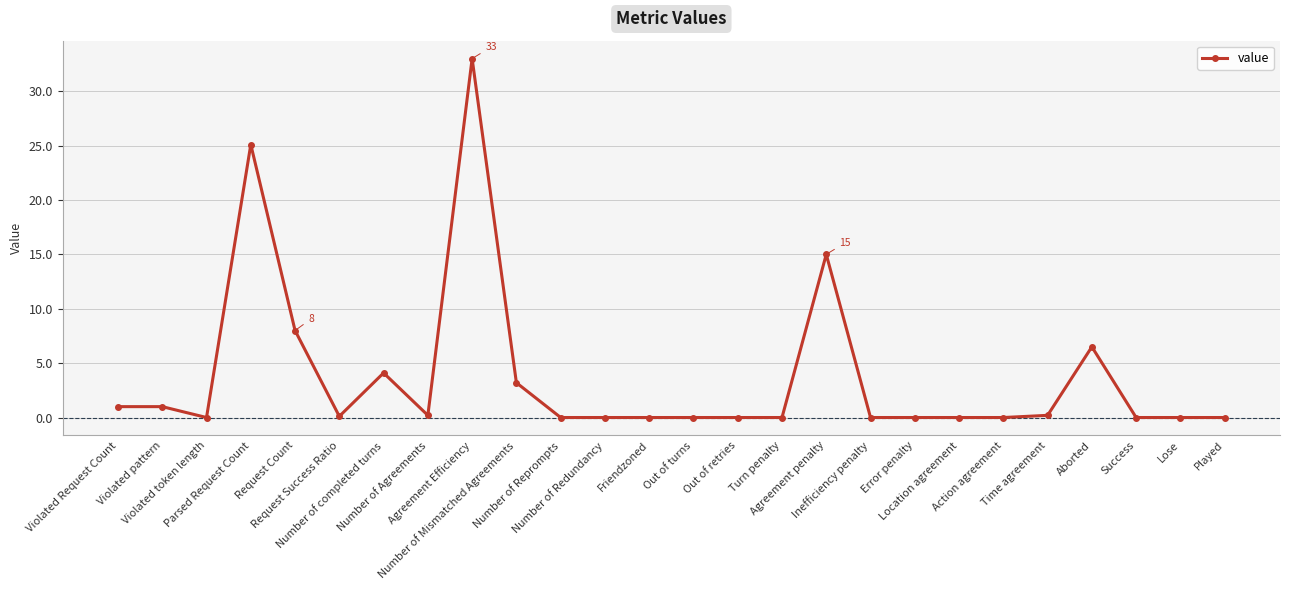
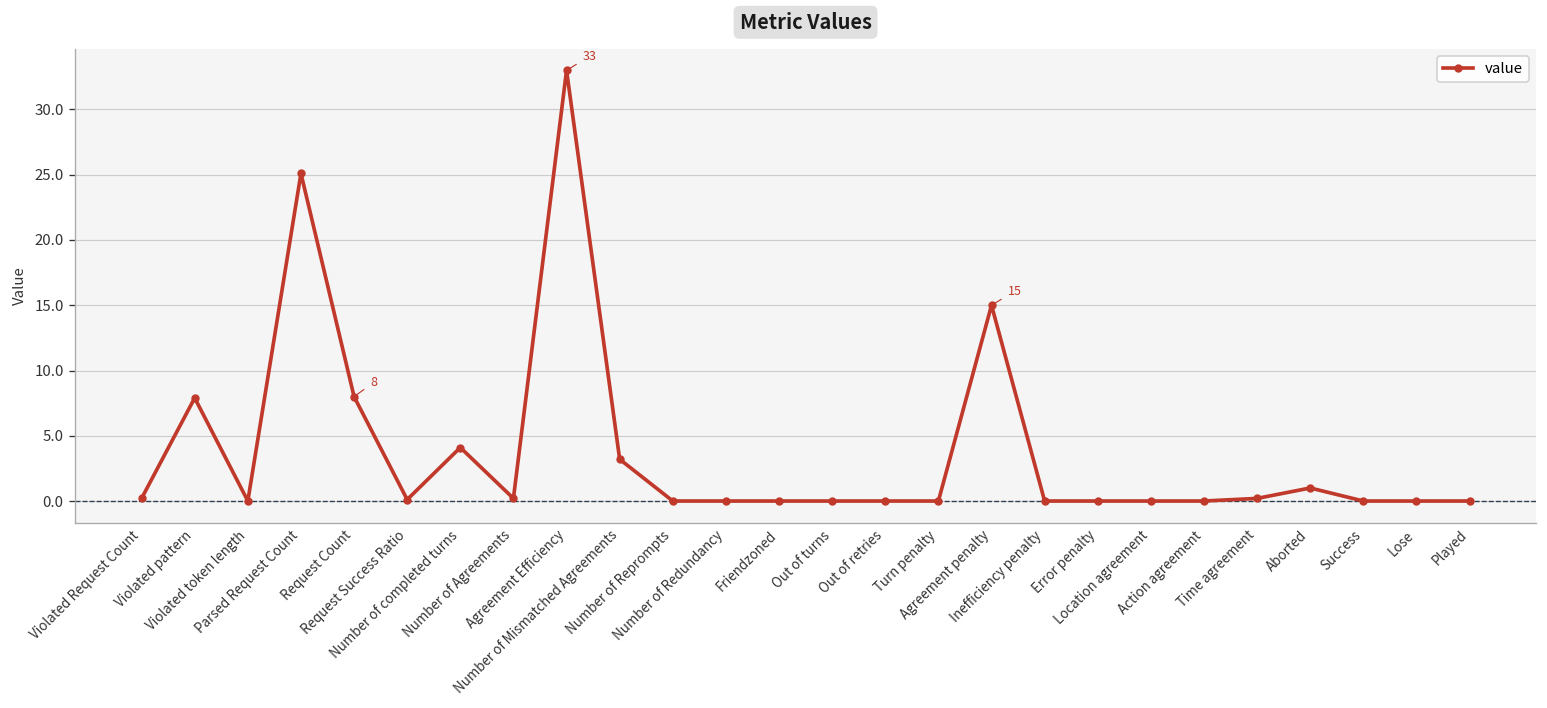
  {
-   "Violated Request Count": 1.0,
-   "Violated pattern": 1.0,
+   "Violated Request Count": 0.2,
+   "Violated pattern": 7.9,
    "Violated token length": 0.0,
    "Parsed Request Count": 25.1,
    "Request Success Ratio": 0.1,
    "Number of completed turns": 4.1,
    "Number of Agreements": 0.2,
    "Number of Mismatched Agreements": 3.2,
    "Number of Reprompts": 0.0,
    "Number of Redundancy": 0.0,
    "Friendzoned": 0.0,
    "Out of turns": 0.0,
    "Out of retries": 0.0,
    "Turn penalty": 0.0,
    "Inefficiency penalty": 0.0,
    "Error penalty": 0.0,
    "Location agreement": 0.0,
    "Action agreement": 0.0,
    "Time agreement": 0.2,
-   "Aborted": 6.5,
+   "Aborted": 1.0,
    "Success": 0.0,
    "Lose": 0.0,
    "Played": 0.0
  }
